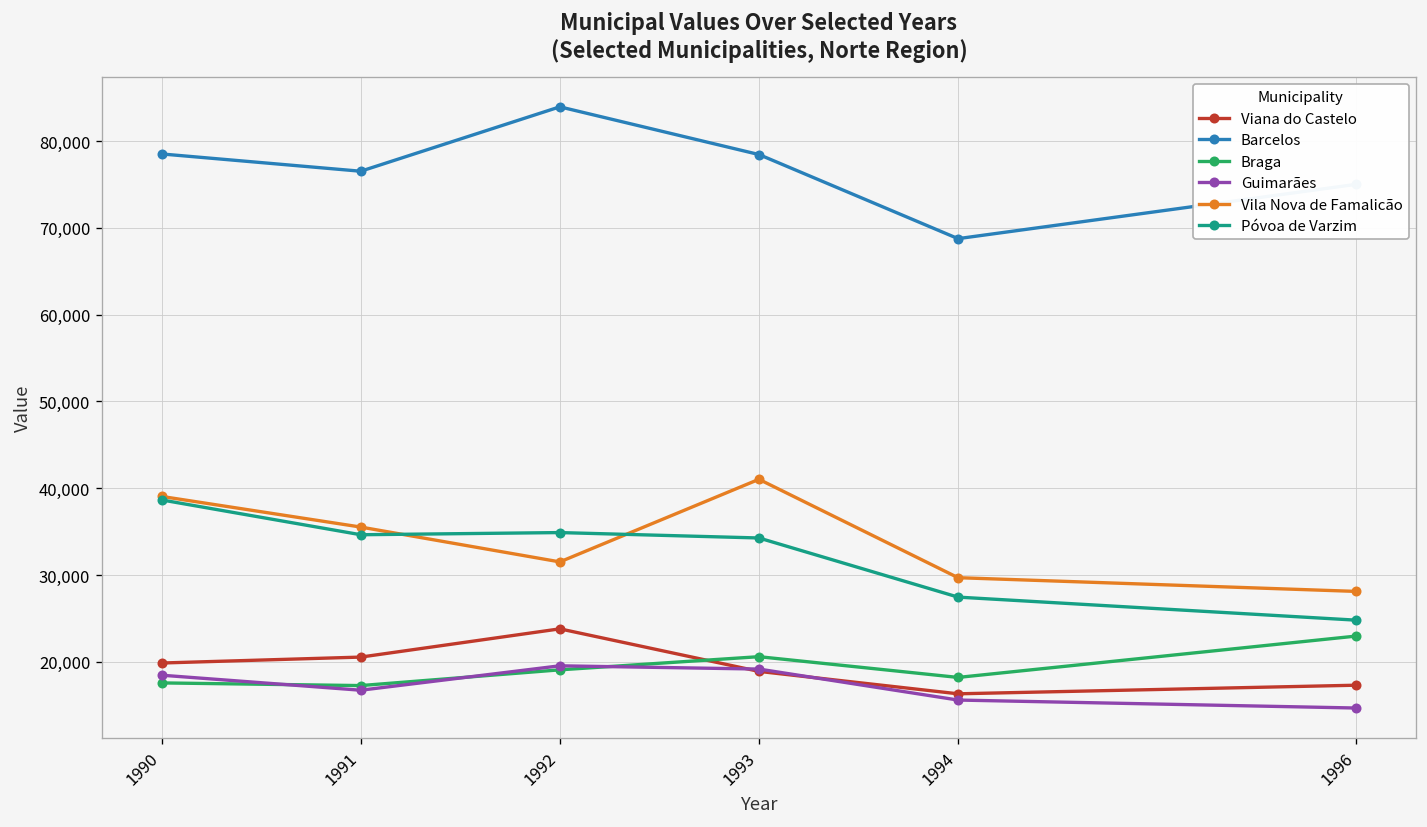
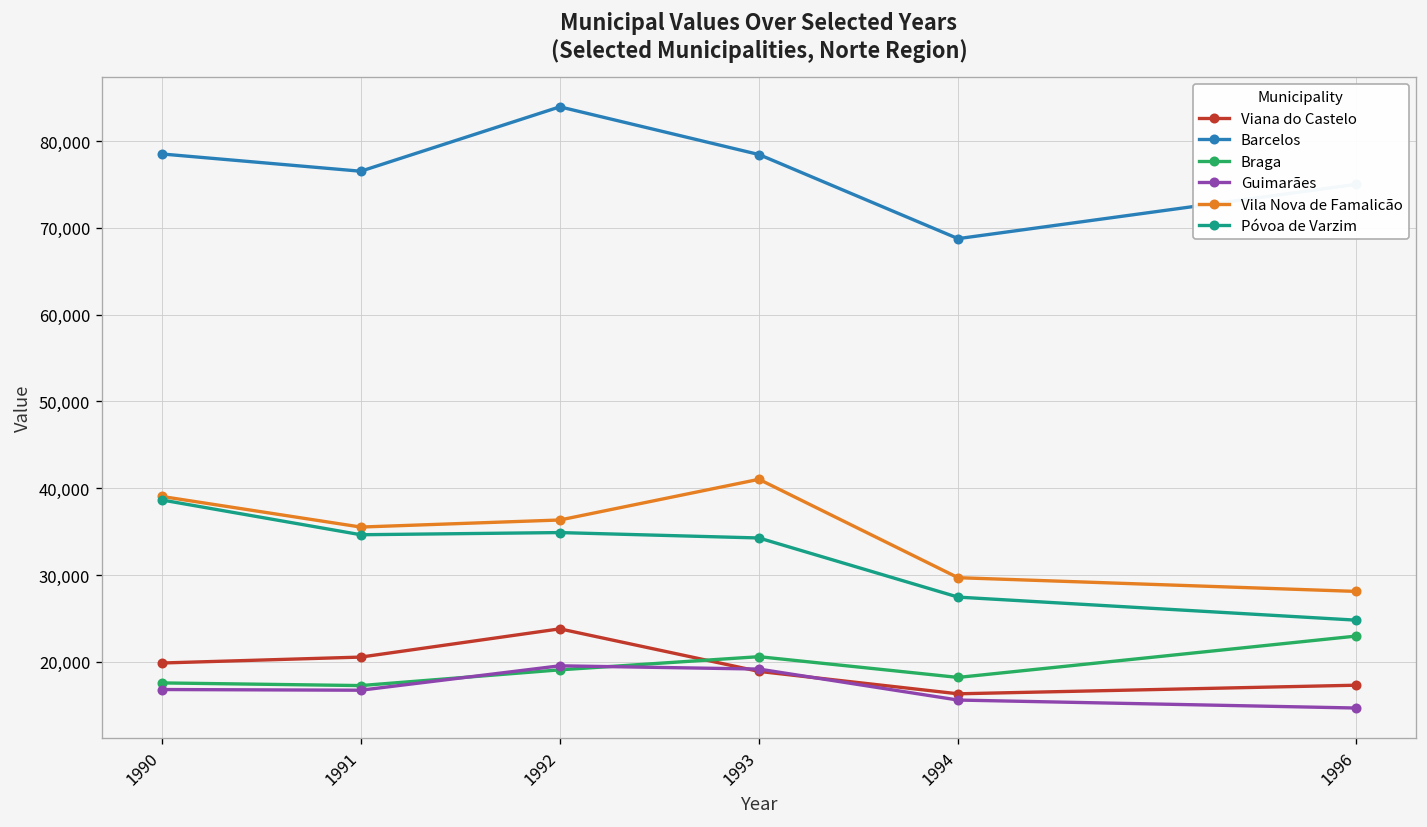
  {
    "Viana do Castelo": {
      "1990": "20,000",
      "1991": "21,000",
      "1992": "24,000",
      "1994": "16,000",
      "1996": "17,000"
    },
    "Barcelos": {
      "1990": "79,000",
      "1991": "77,000",
      "1992": "84,000",
      "1993": "78,000",
      "1994": "69,000"
    },
    "Guimarães": {
-     "1990": "18,000",
+     "1990": "17,000",
      "1991": "17,000",
      "1992": "20,000",
      "1994": "16,000",
      "1996": "15,000"
    },
    "Vila Nova de Famalicão": {
      "1990": "39,000",
      "1991": "36,000",
-     "1992": "32,000",
+     "1992": "36,000",
      "1993": "41,000",
      "1994": "30,000",
      "1996": "28,000"
    }
  }
